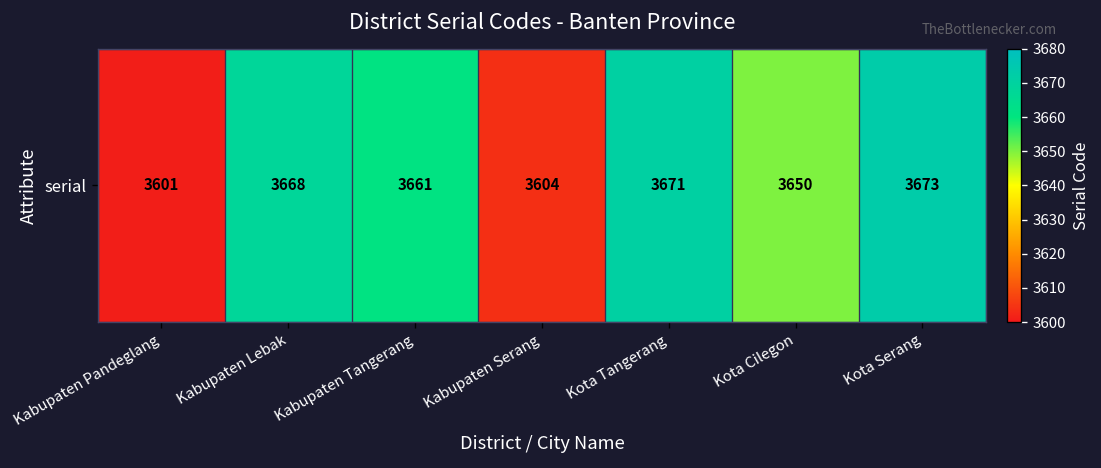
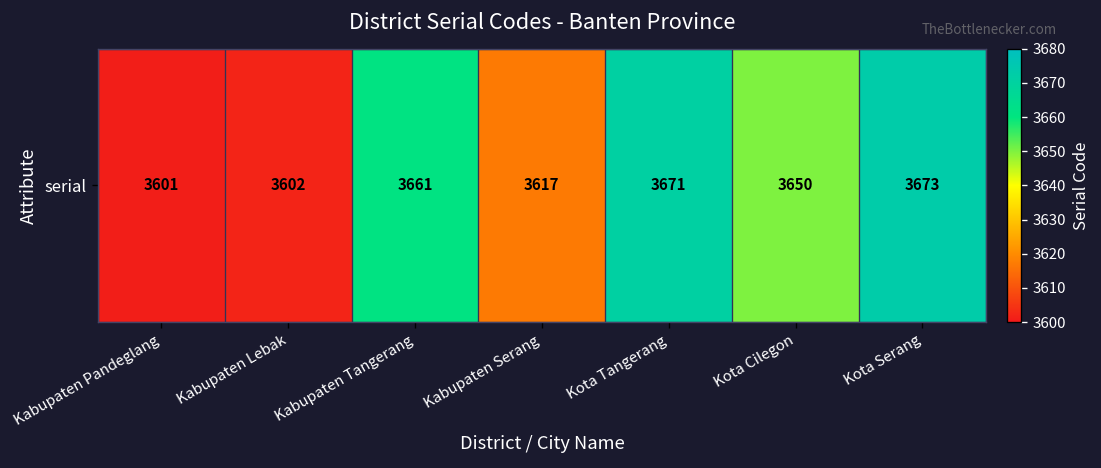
  {
    "serial": {
      "Kabupaten Pandeglang": 3601,
-     "Kabupaten Lebak": 3668,
+     "Kabupaten Lebak": 3602,
      "Kabupaten Tangerang": 3661,
-     "Kabupaten Serang": 3604,
+     "Kabupaten Serang": 3617,
      "Kota Tangerang": 3671,
      "Kota Cilegon": 3650,
      "Kota Serang": 3673
    }
  }
